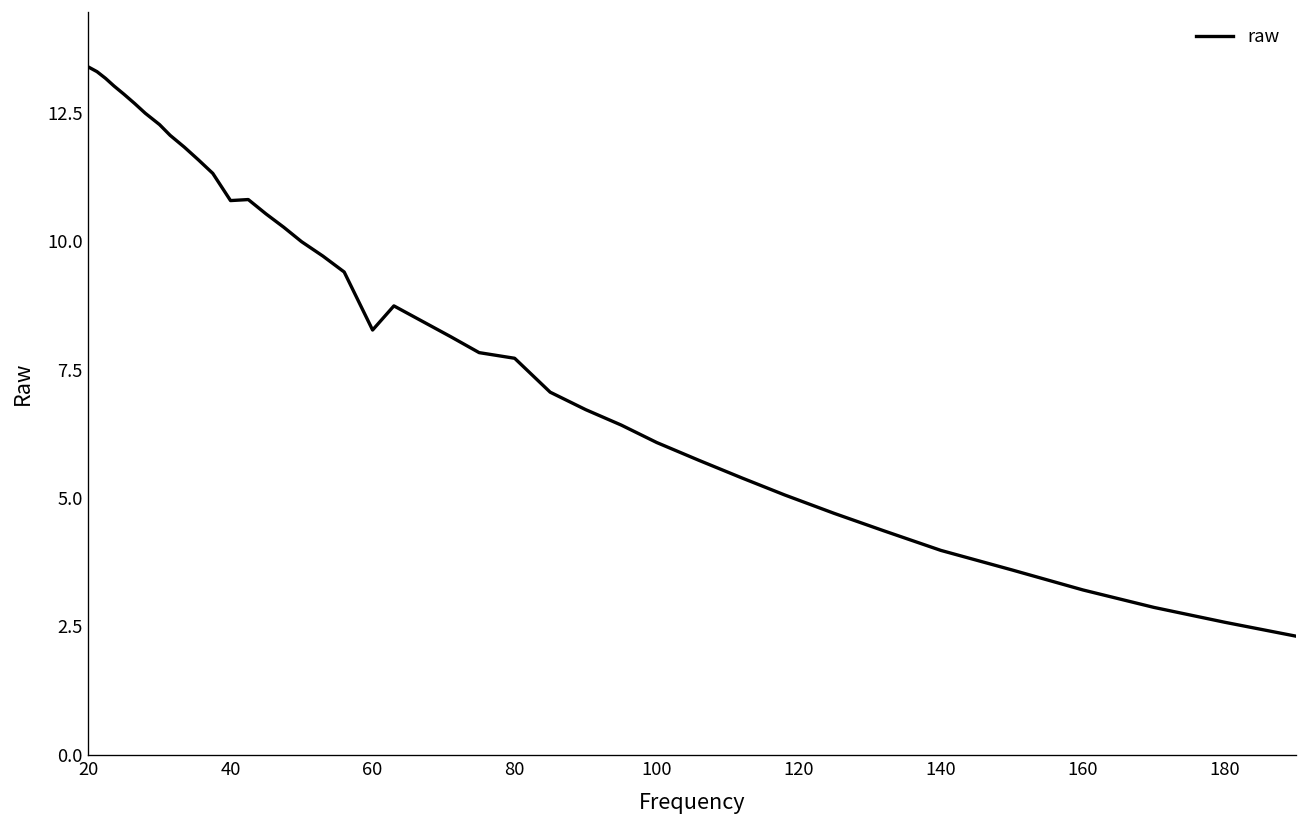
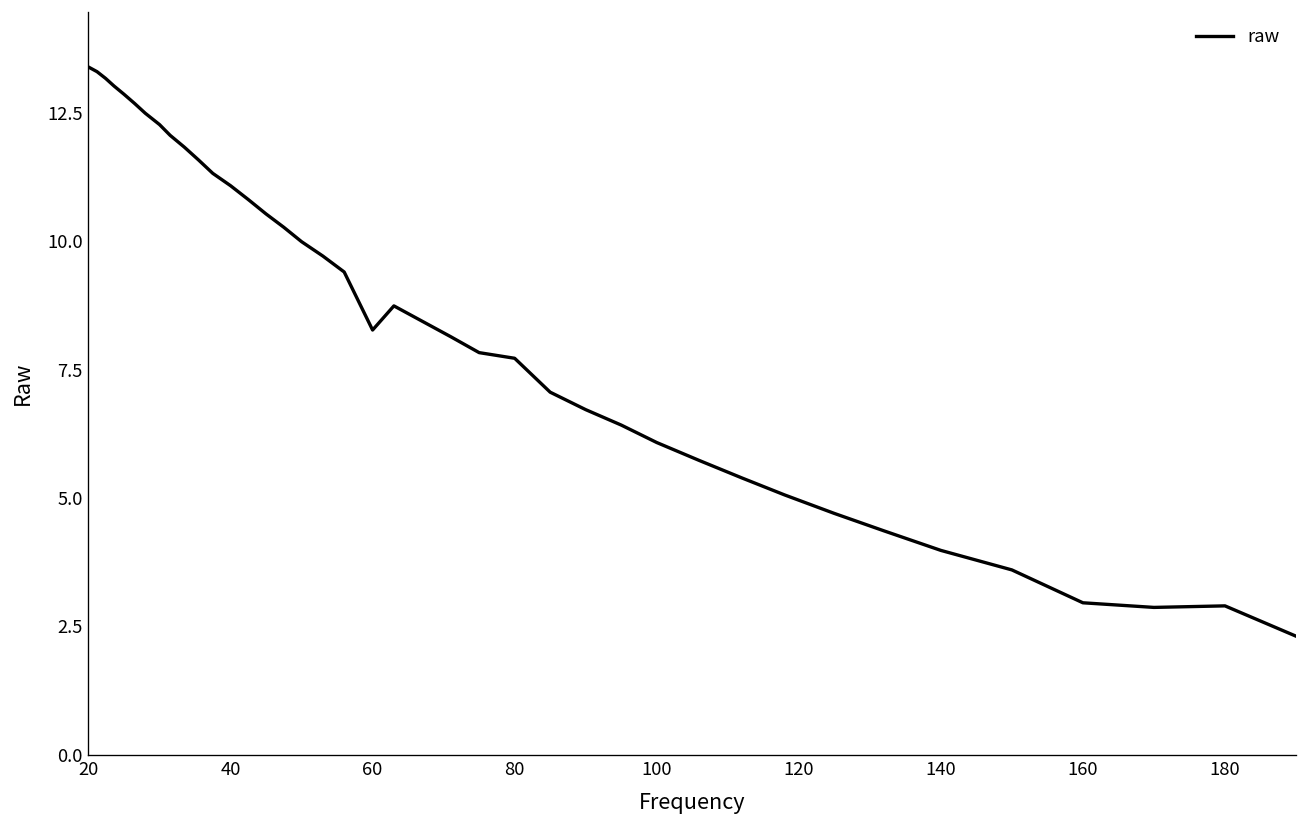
  {
    "20": 13.4,
-   "40": 10.8,
+   "40": 11.1,
    "60": 8.3,
    "80": 7.7,
    "100": 6.1,
    "140": 4.0,
-   "160": 3.2,
-   "180": 2.6
+   "160": 3.0,
+   "180": 2.9
  }
